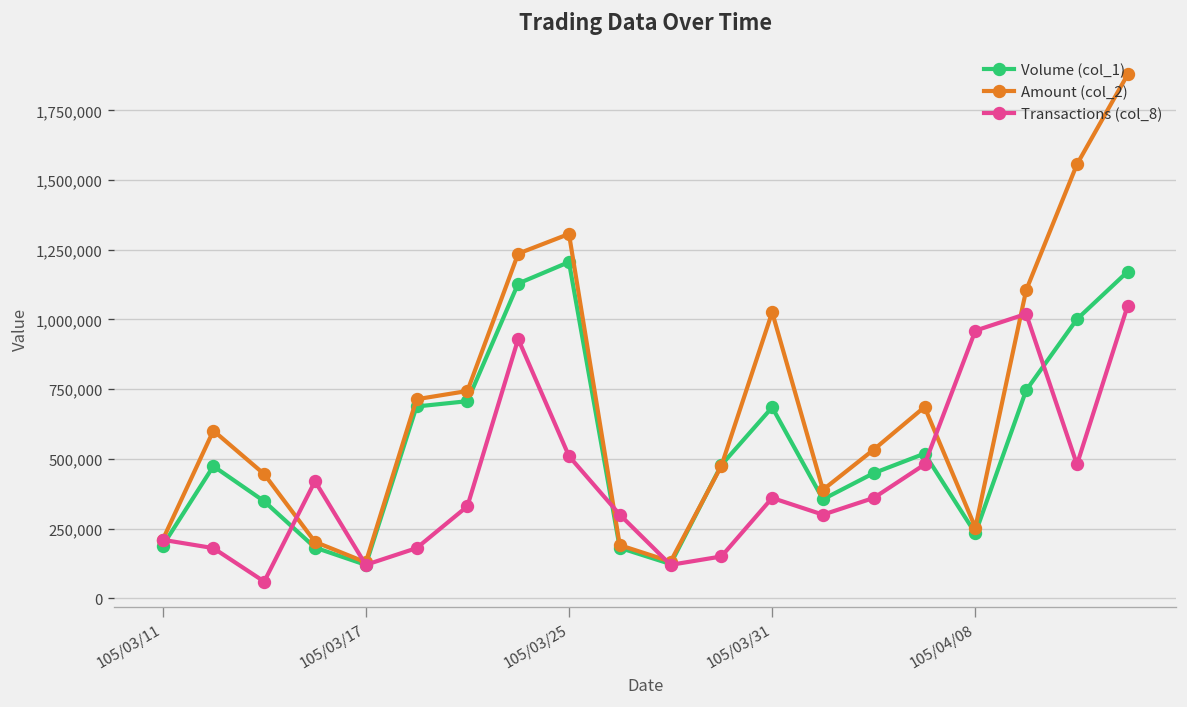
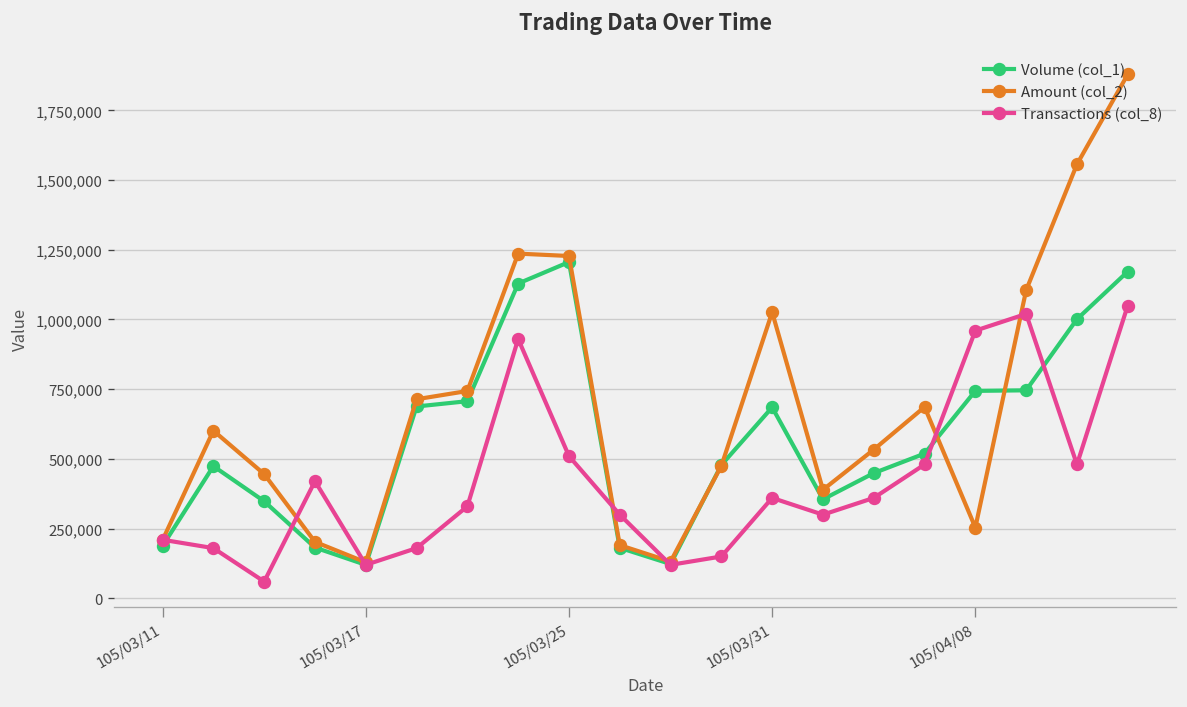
  {
    "Volume (col_1)": {
      "105/03/11": "190,000",
      "105/03/25": "1,210,000",
      "105/03/31": "690,000",
-     "105/04/08": "230,000"
+     "105/04/08": "740,000"
    },
    "Amount (col_2)": {
-     "105/03/25": "1,310,000",
+     "105/03/25": "1,230,000",
      "105/03/31": "1,030,000",
      "105/04/08": "250,000"
    },
    "Transactions (col_8)": {
      "105/03/25": "510,000",
      "105/03/31": "360,000",
      "105/04/08": "960,000"
    }
  }
